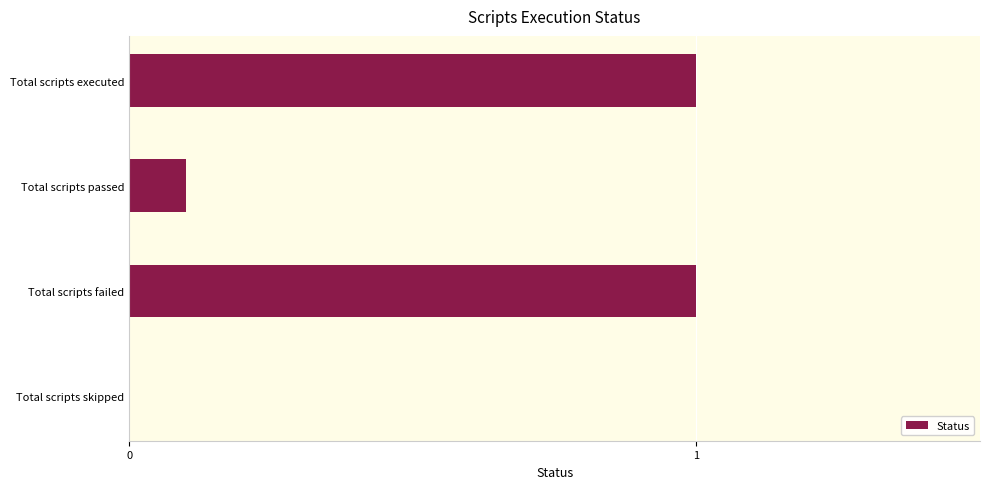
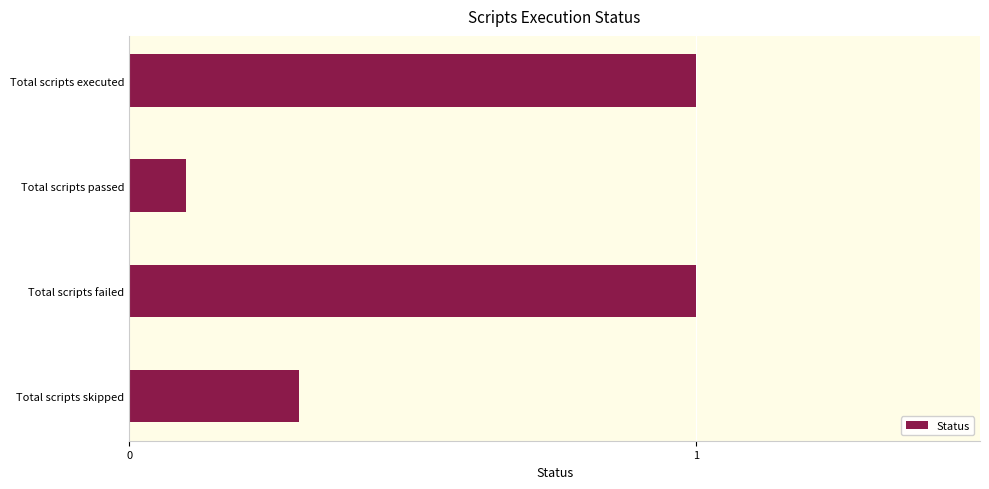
  {
    "Total scripts executed": 1.0,
    "Total scripts passed": 0.1,
    "Total scripts failed": 1.0,
-   "Total scripts skipped": 0.0
+   "Total scripts skipped": 0.3
  }
